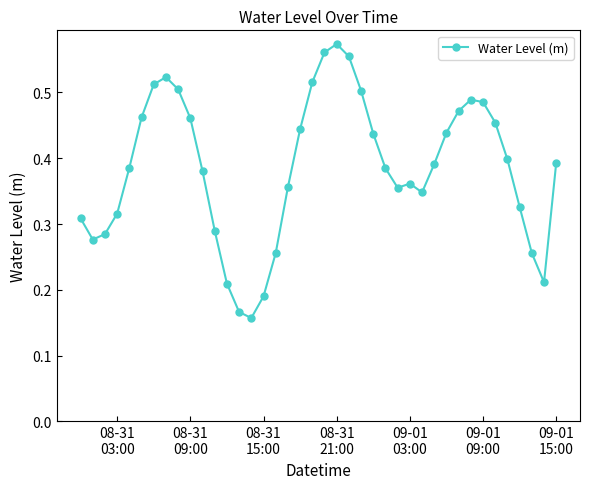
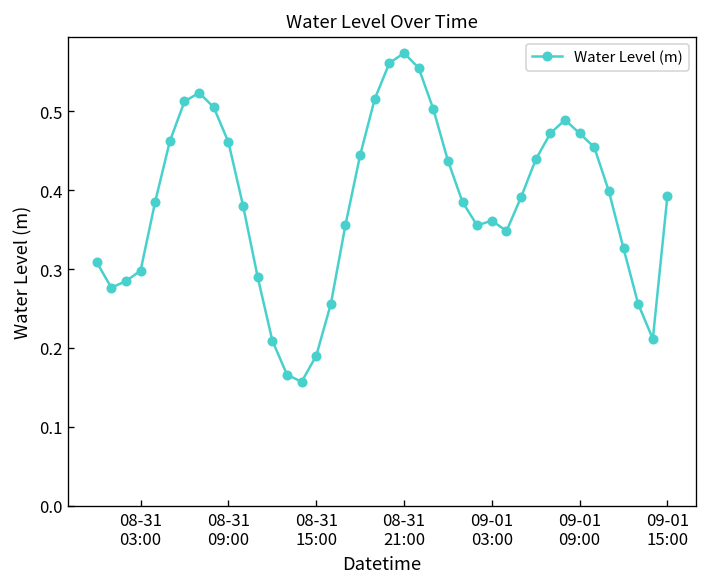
  {
-   "08-31 03:00": 0.32,
+   "08-31 03:00": 0.30,
    "08-31 09:00": 0.46,
    "08-31 15:00": 0.19,
    "08-31 21:00": 0.57,
    "09-01 03:00": 0.36,
-   "09-01 09:00": 0.49,
+   "09-01 09:00": 0.47,
    "09-01 15:00": 0.39
  }
